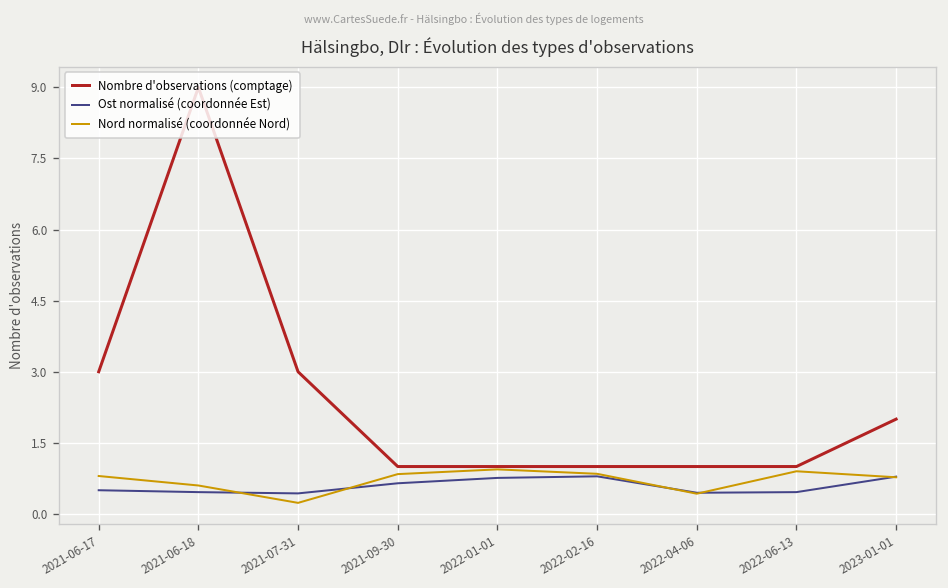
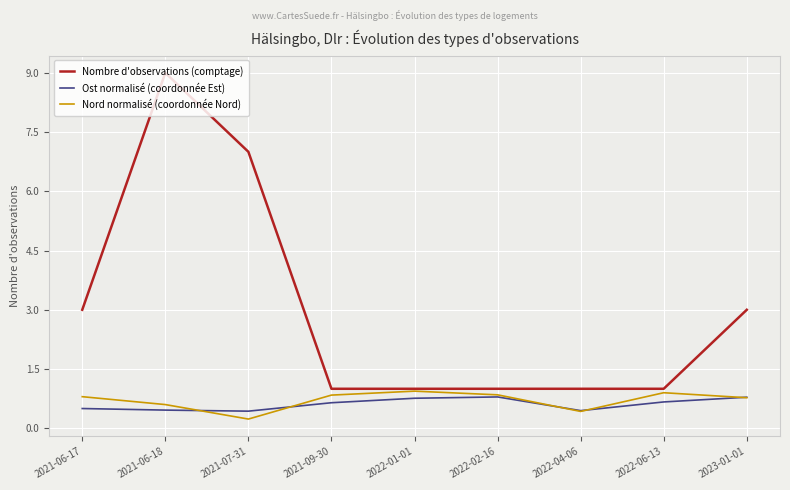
  {
    "Nombre d'observations (comptage)": {
      "2021-06-17": 3,
-     "2021-07-31": 3,
+     "2021-07-31": 7,
      "2021-09-30": 1,
      "2022-02-16": 1,
      "2022-04-06": 1,
      "2022-06-13": 1,
-     "2023-01-01": 2
+     "2023-01-01": 3
    },
    "Ost normalisé (coordonnée Est)": {
      "2021-06-17": 0.5,
      "2021-06-18": 0.5,
      "2021-07-31": 0.4,
      "2021-09-30": 0.6,
      "2022-01-01": 0.8,
-     "2022-06-13": 0.5
+     "2022-06-13": 0.7
    },
    "Nord normalisé (coordonnée Nord)": {
      "2021-06-17": 0.8,
      "2021-06-18": 0.6,
      "2021-07-31": 0.2,
      "2021-09-30": 0.8,
      "2022-06-13": 0.9
    }
  }
